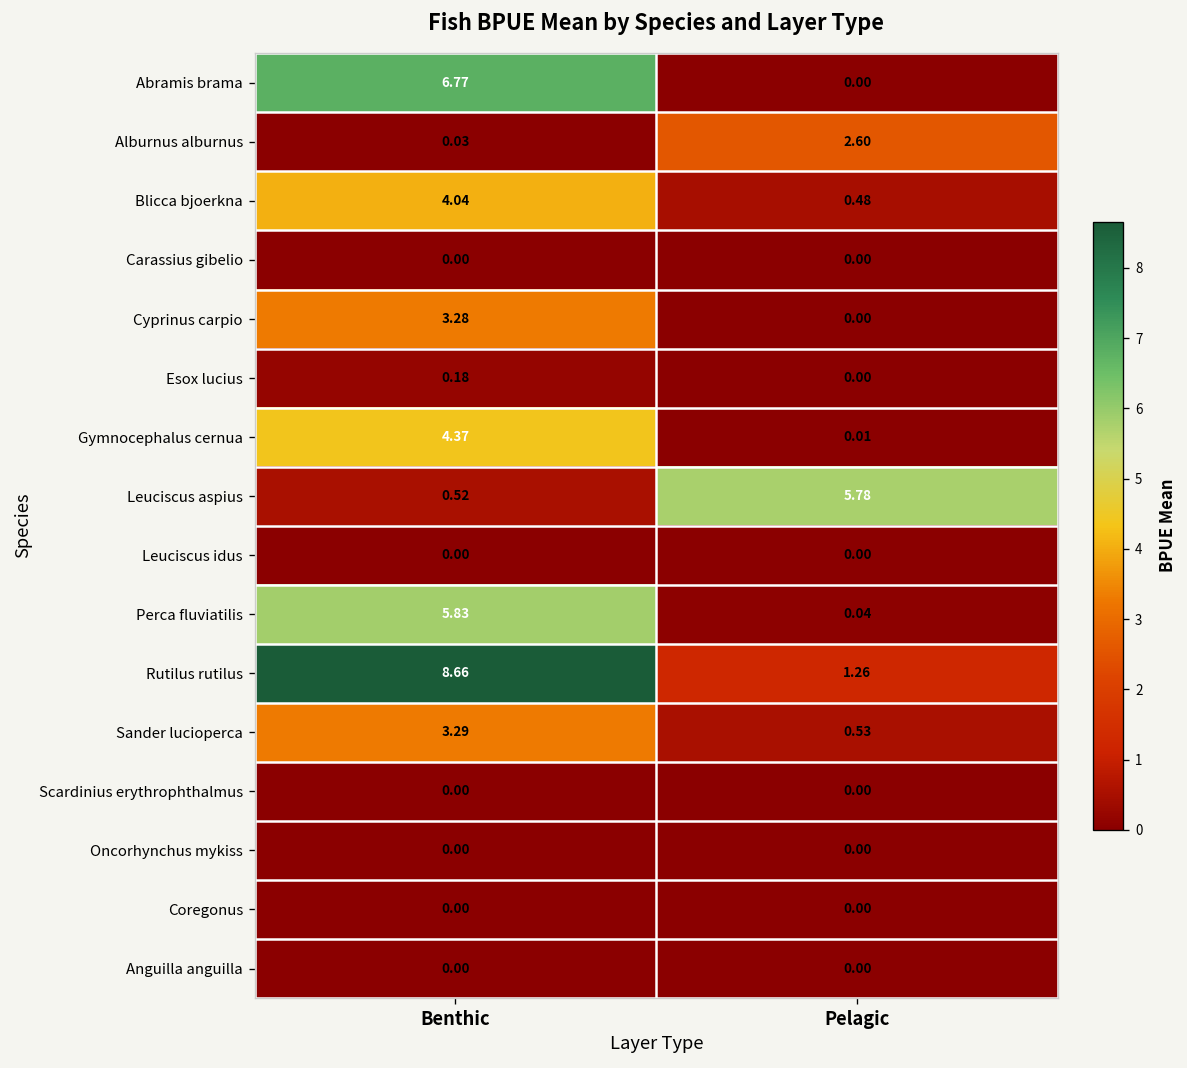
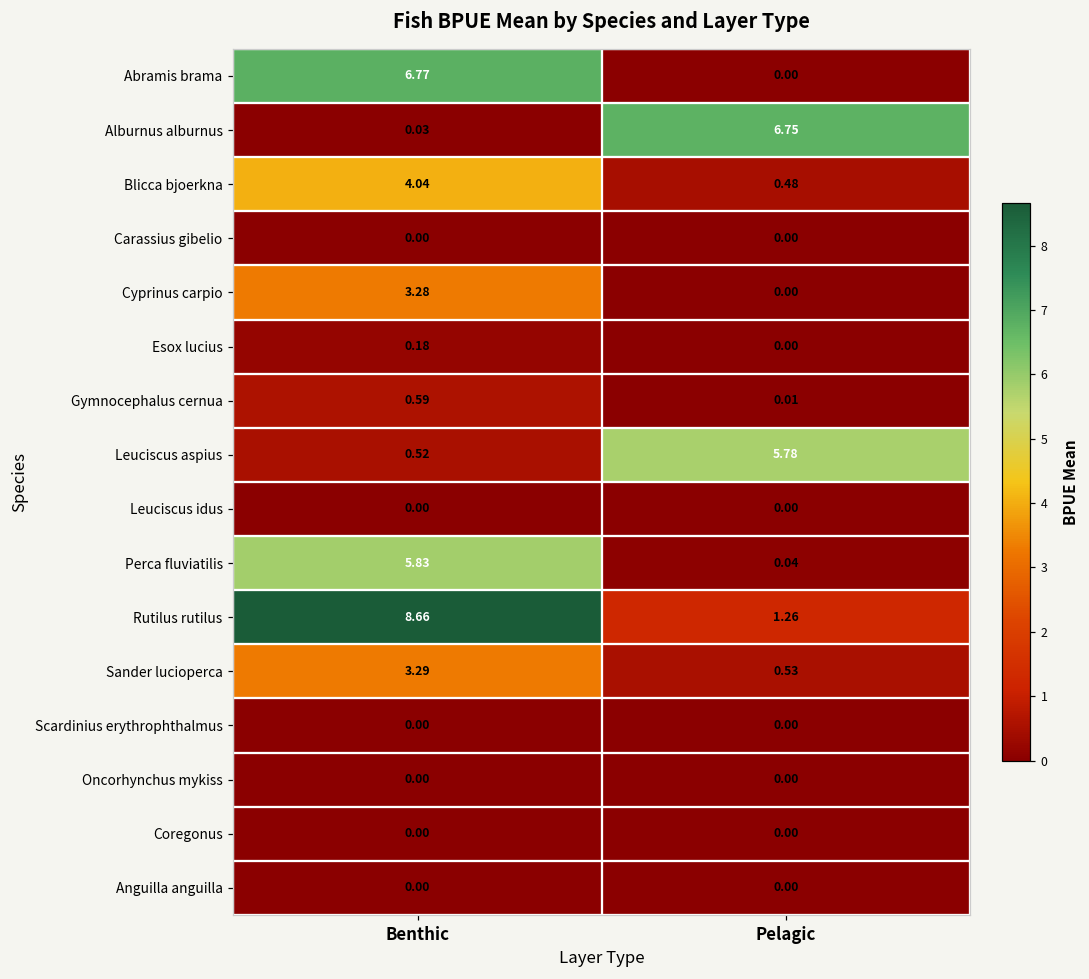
  {
    "Abramis brama": {
      "Benthic": 6.77,
      "Pelagic": 0.00
    },
    "Alburnus alburnus": {
      "Benthic": 0.03,
-     "Pelagic": 2.60
+     "Pelagic": 6.75
    },
    "Blicca bjoerkna": {
      "Benthic": 4.04,
      "Pelagic": 0.48
    },
    "Carassius gibelio": {
      "Benthic": 0.00,
      "Pelagic": 0.00
    },
    "Cyprinus carpio": {
      "Benthic": 3.28,
      "Pelagic": 0.00
    },
    "Esox lucius": {
      "Benthic": 0.18,
      "Pelagic": 0.00
    },
    "Gymnocephalus cernua": {
-     "Benthic": 4.37,
+     "Benthic": 0.59,
      "Pelagic": 0.01
    },
    "Leuciscus aspius": {
      "Benthic": 0.52,
      "Pelagic": 5.78
    },
    "Leuciscus idus": {
      "Benthic": 0.00,
      "Pelagic": 0.00
    },
    "Perca fluviatilis": {
      "Benthic": 5.83,
      "Pelagic": 0.04
    },
    "Rutilus rutilus": {
      "Benthic": 8.66,
      "Pelagic": 1.26
    },
    "Sander lucioperca": {
      "Benthic": 3.29,
      "Pelagic": 0.53
    },
    "Scardinius erythrophthalmus": {
      "Benthic": 0.00,
      "Pelagic": 0.00
    },
    "Oncorhynchus mykiss": {
      "Benthic": 0.00,
      "Pelagic": 0.00
    },
    "Coregonus": {
      "Benthic": 0.00,
      "Pelagic": 0.00
    },
    "Anguilla anguilla": {
      "Benthic": 0.00,
      "Pelagic": 0.00
    }
  }
